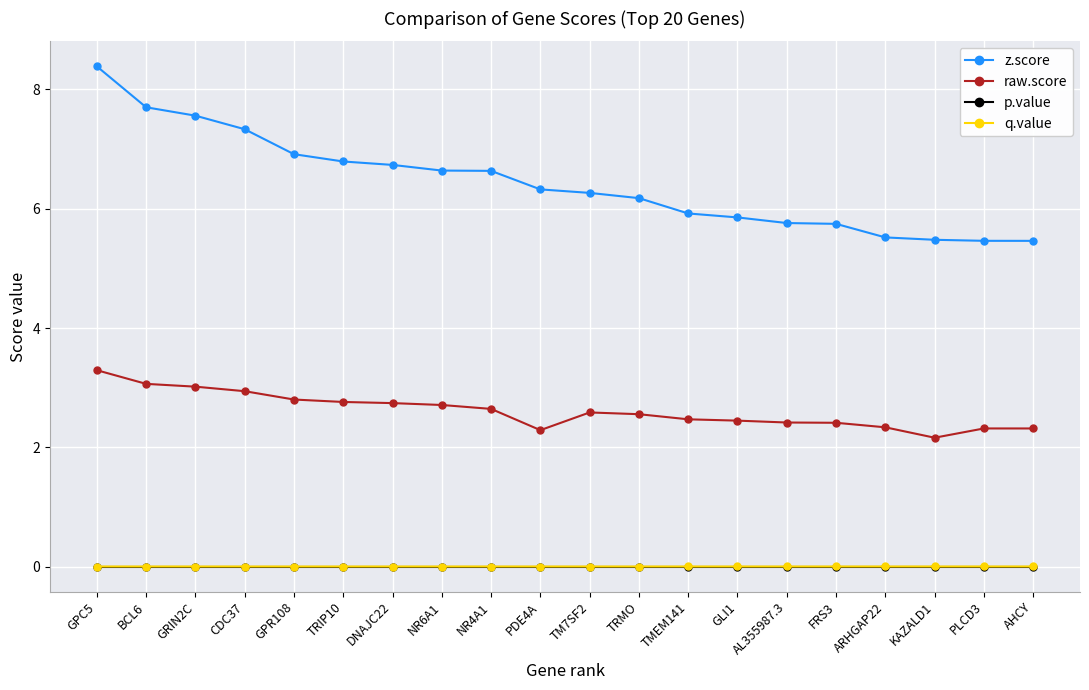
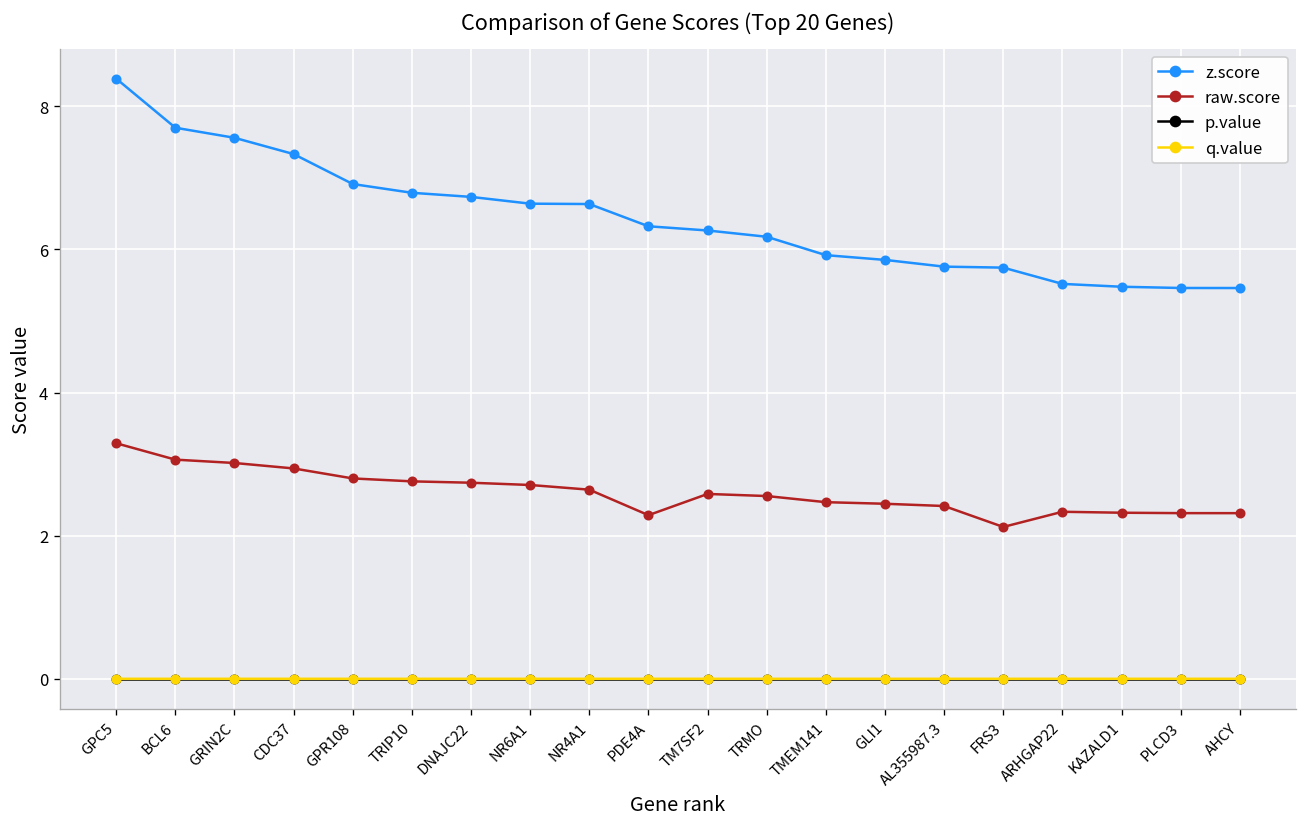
  {
    "z.score": {
      "GPC5": 8.4,
      "BCL6": 7.7,
      "GRIN2C": 7.6,
      "CDC37": 7.3,
      "GPR108": 6.9,
      "TRIP10": 6.8,
      "DNAJC22": 6.7,
      "NR6A1": 6.6,
      "NR4A1": 6.6,
      "PDE4A": 6.3,
      "TM7SF2": 6.3,
      "TRMO": 6.2,
      "TMEM141": 5.9,
      "GLI1": 5.9,
      "AL355987.3": 5.8,
      "FRS3": 5.7,
      "ARHGAP22": 5.5,
      "KAZALD1": 5.5,
      "PLCD3": 5.5,
      "AHCY": 5.5
    },
    "raw.score": {
      "GPC5": 3.3,
      "BCL6": 3.1,
      "GRIN2C": 3.0,
      "CDC37": 2.9,
      "GPR108": 2.8,
      "TRIP10": 2.8,
      "DNAJC22": 2.7,
      "NR6A1": 2.7,
      "NR4A1": 2.6,
      "PDE4A": 2.3,
      "TM7SF2": 2.6,
      "TRMO": 2.6,
      "TMEM141": 2.5,
      "GLI1": 2.4,
      "AL355987.3": 2.4,
-     "FRS3": 2.4,
+     "FRS3": 2.1,
      "ARHGAP22": 2.3,
-     "KAZALD1": 2.2,
+     "KAZALD1": 2.3,
      "PLCD3": 2.3,
      "AHCY": 2.3
    },
    "q.value": {
      "GPC5": 0.0,
      "BCL6": 0.0,
      "GRIN2C": 0.0,
      "CDC37": 0.0,
      "GPR108": 0.0,
      "TRIP10": 0.0,
      "DNAJC22": 0.0,
      "NR6A1": 0.0,
      "NR4A1": 0.0,
      "PDE4A": 0.0,
      "TM7SF2": 0.0,
      "TRMO": 0.0,
      "TMEM141": 0.0,
      "GLI1": 0.0,
      "AL355987.3": 0.0,
      "FRS3": 0.0,
      "ARHGAP22": 0.0,
      "KAZALD1": 0.0,
      "PLCD3": 0.0,
      "AHCY": 0.0
    }
  }
